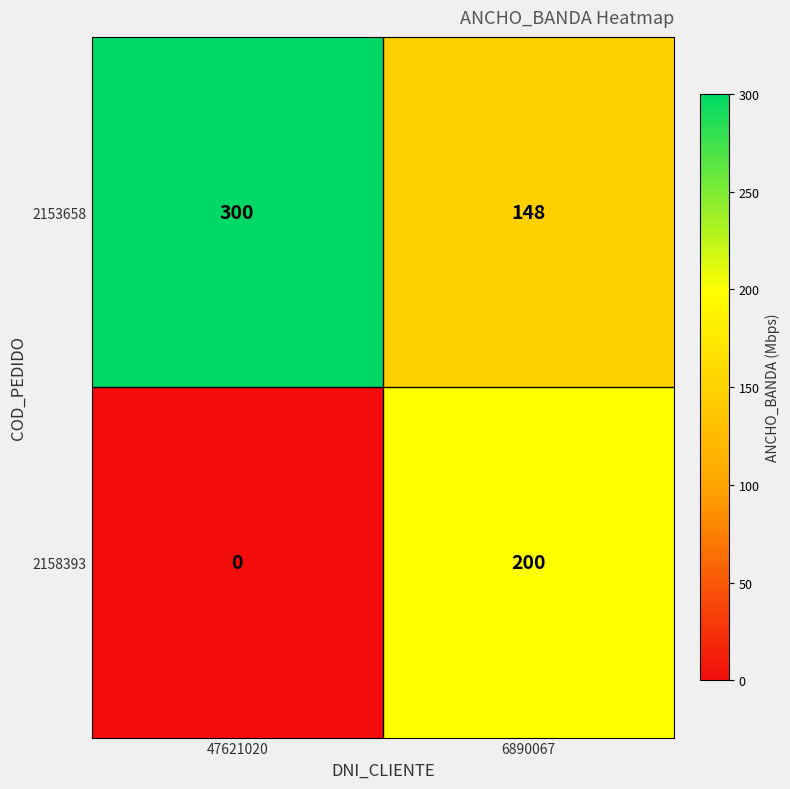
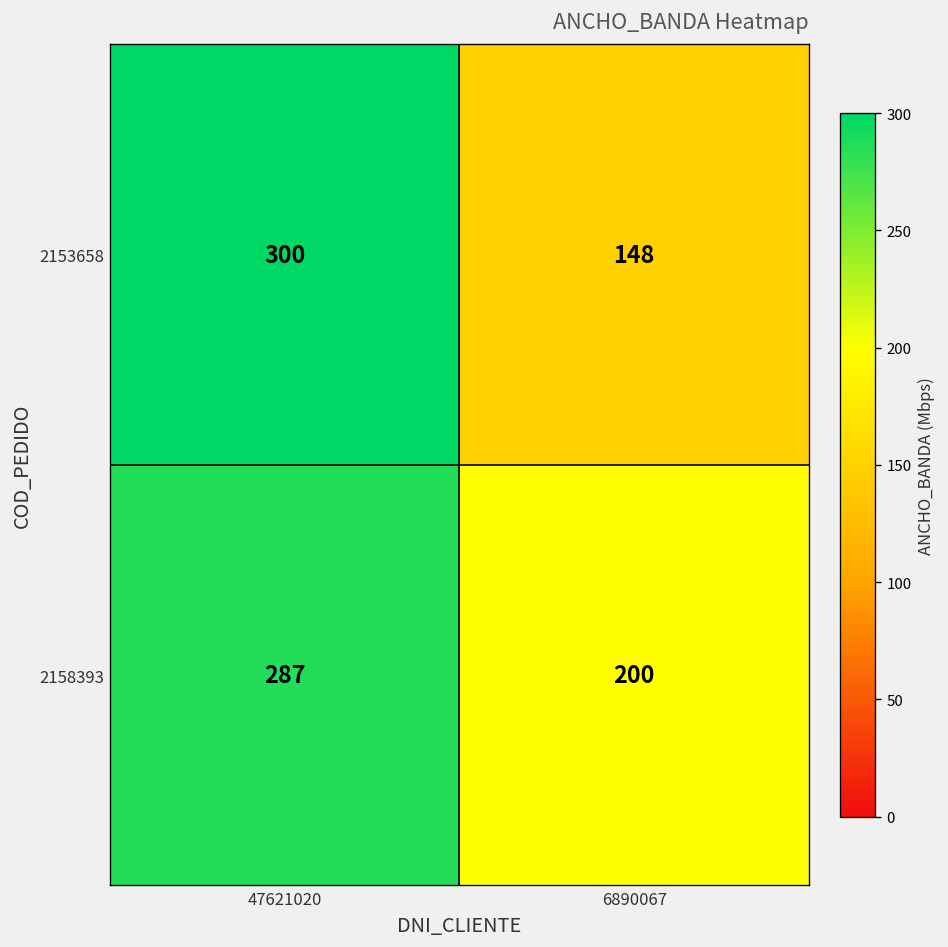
  {
    "2153658": {
      "47621020": 300,
      "6890067": 148
    },
    "2158393": {
-     "47621020": 0,
+     "47621020": 287,
      "6890067": 200
    }
  }
